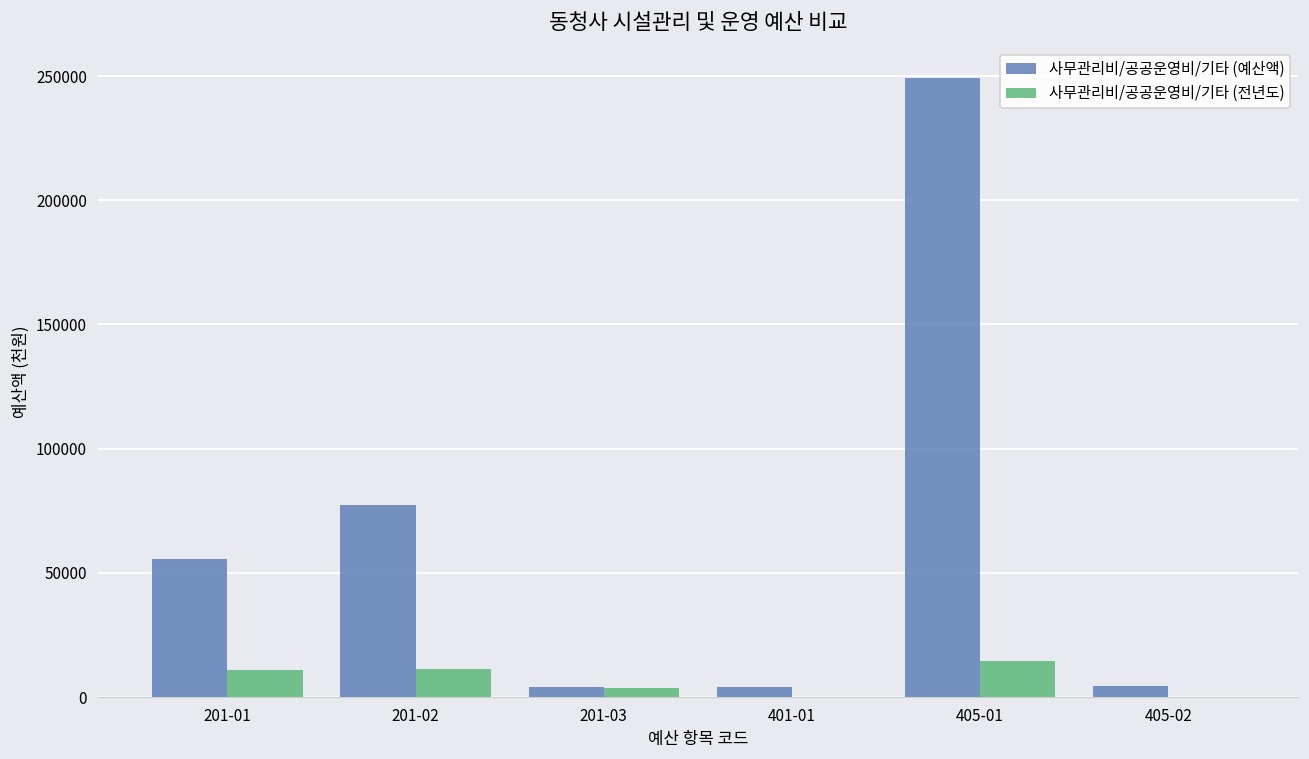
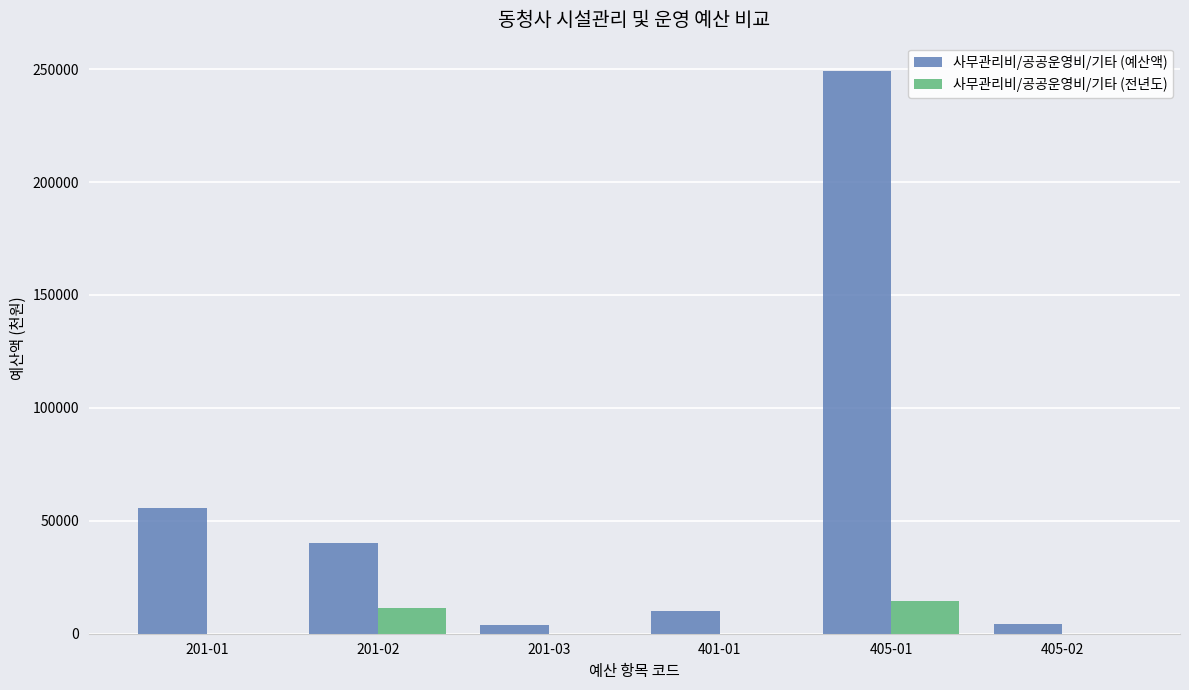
  {
    "사무관리비/공공운영비/기타 (예산액)": {
      "201-01": 55000,
-     "201-02": 77000,
+     "201-02": 40000,
      "201-03": 4000,
-     "401-01": 4000,
+     "401-01": 10000,
      "405-01": 249000,
      "405-02": 5000
    },
    "사무관리비/공공운영비/기타 (전년도)": {
-     "201-01": 11000,
+     "201-01": 0,
      "201-02": 11000,
-     "201-03": 4000,
+     "201-03": 0,
      "401-01": 0,
      "405-01": 15000,
      "405-02": 0
    }
  }
